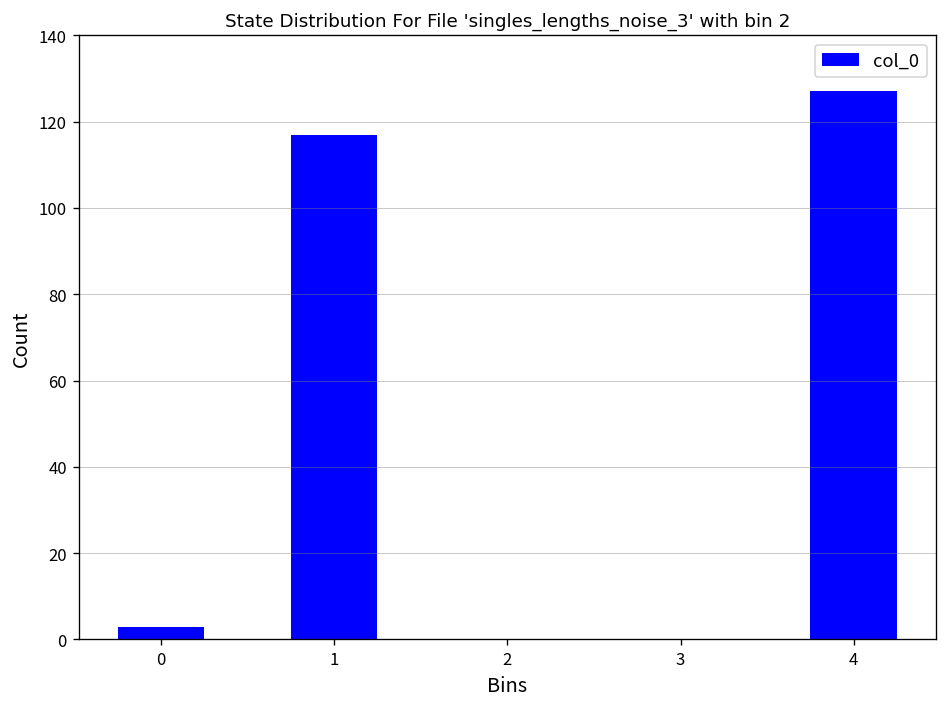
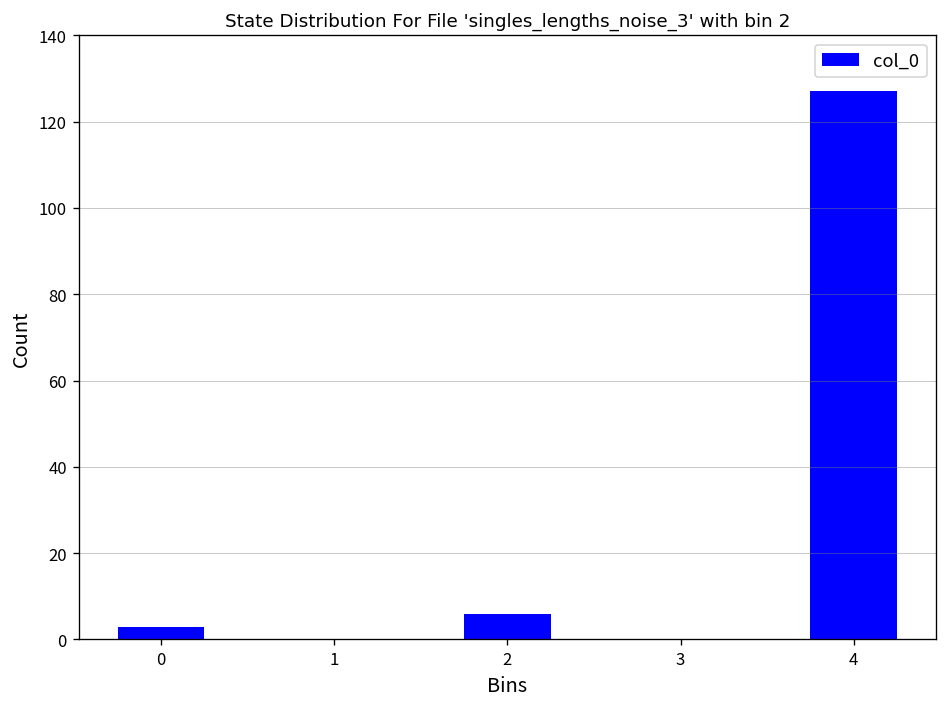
  {
    "0": 3,
-   "1": 117,
-   "2": 0,
+   "1": 0,
+   "2": 6,
    "4": 127
  }
